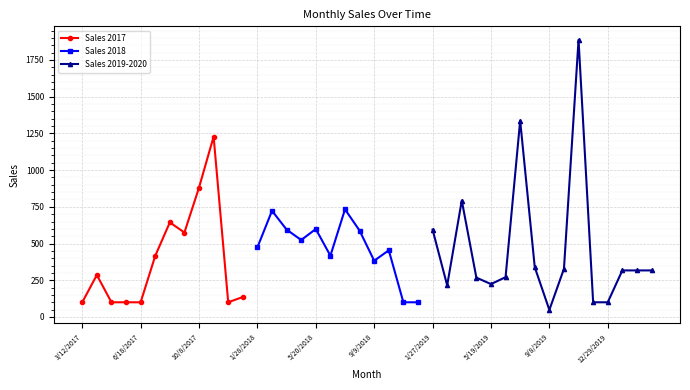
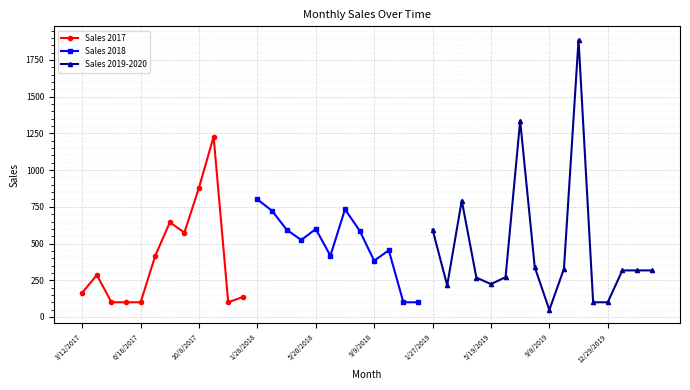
  {
    "Sales 2017": {
-     "3/12/2017": 100,
+     "3/12/2017": 170,
      "6/18/2017": 100,
      "10/8/2017": 880
    },
    "Sales 2018": {
-     "1/28/2018": 470,
+     "1/28/2018": 800,
      "5/20/2018": 600,
      "9/9/2018": 380
    },
    "Sales 2019-2020": {
      "1/27/2019": 600,
      "5/19/2019": 220,
      "9/8/2019": 50,
      "12/29/2019": 100
    }
  }
